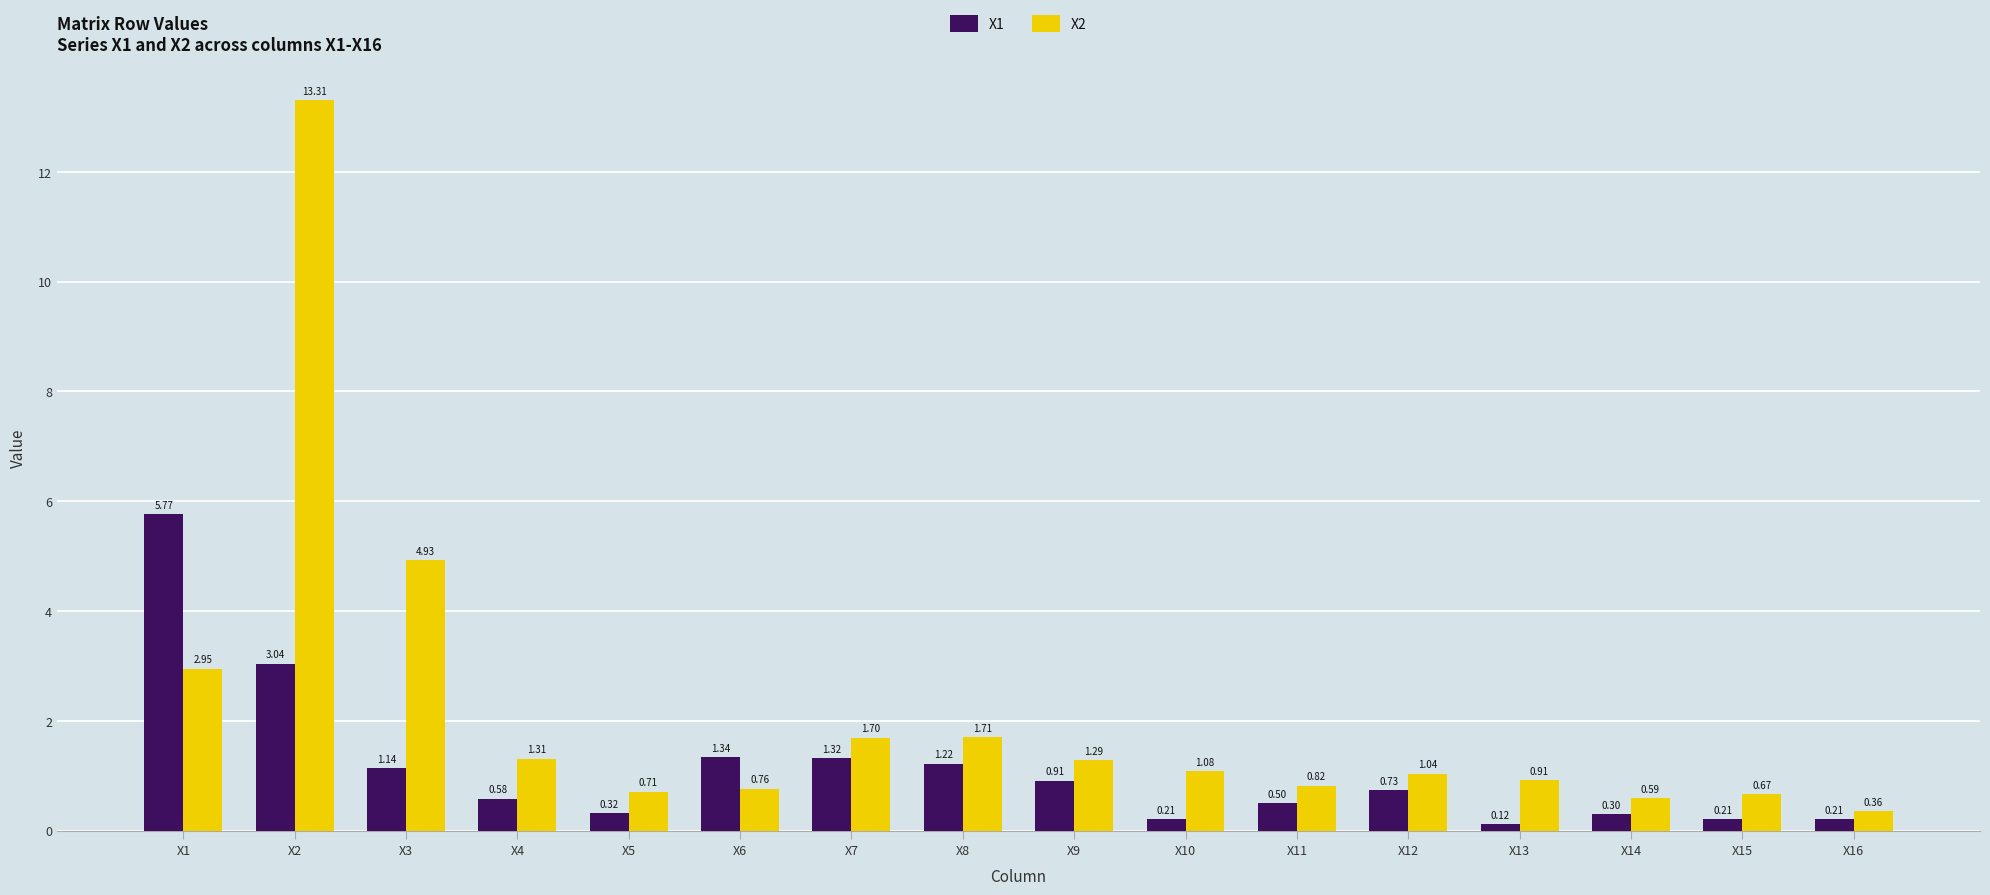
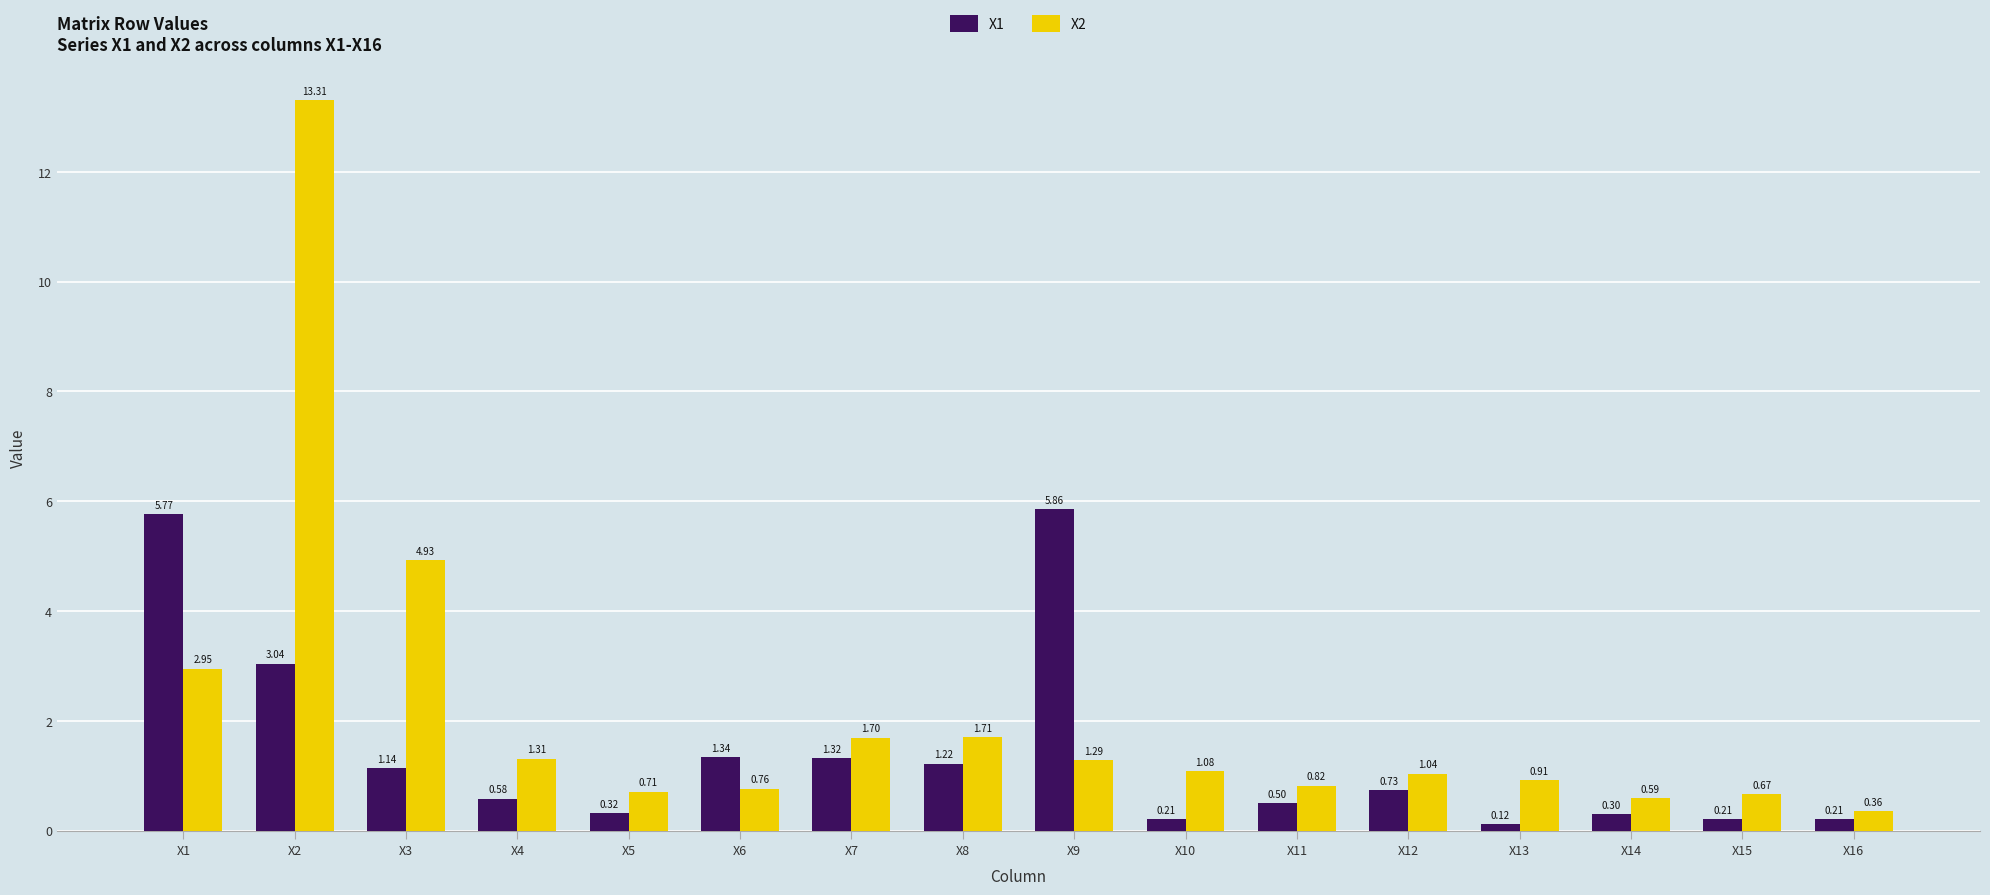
  {
    "X1": {
      "X1": 5.77,
      "X2": 3.04,
      "X3": 1.14,
      "X4": 0.58,
      "X5": 0.32,
      "X6": 1.34,
      "X7": 1.32,
      "X8": 1.22,
-     "X9": 0.91,
+     "X9": 5.86,
      "X10": 0.21,
      "X11": 0.50,
      "X12": 0.73,
      "X13": 0.12,
      "X14": 0.30,
      "X15": 0.21,
      "X16": 0.21
    },
    "X2": {
      "X1": 2.95,
      "X2": 13.31,
      "X3": 4.93,
      "X4": 1.31,
      "X5": 0.71,
      "X6": 0.76,
      "X7": 1.70,
      "X8": 1.71,
      "X9": 1.29,
      "X10": 1.08,
      "X11": 0.82,
      "X12": 1.04,
      "X13": 0.91,
      "X14": 0.59,
      "X15": 0.67,
      "X16": 0.36
    }
  }
